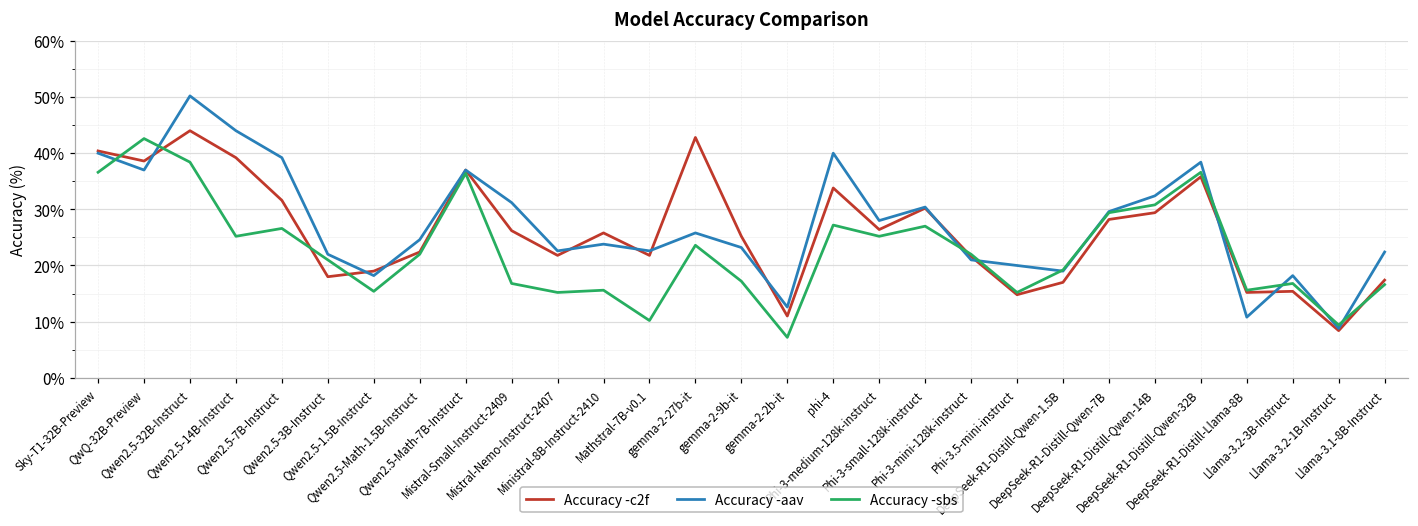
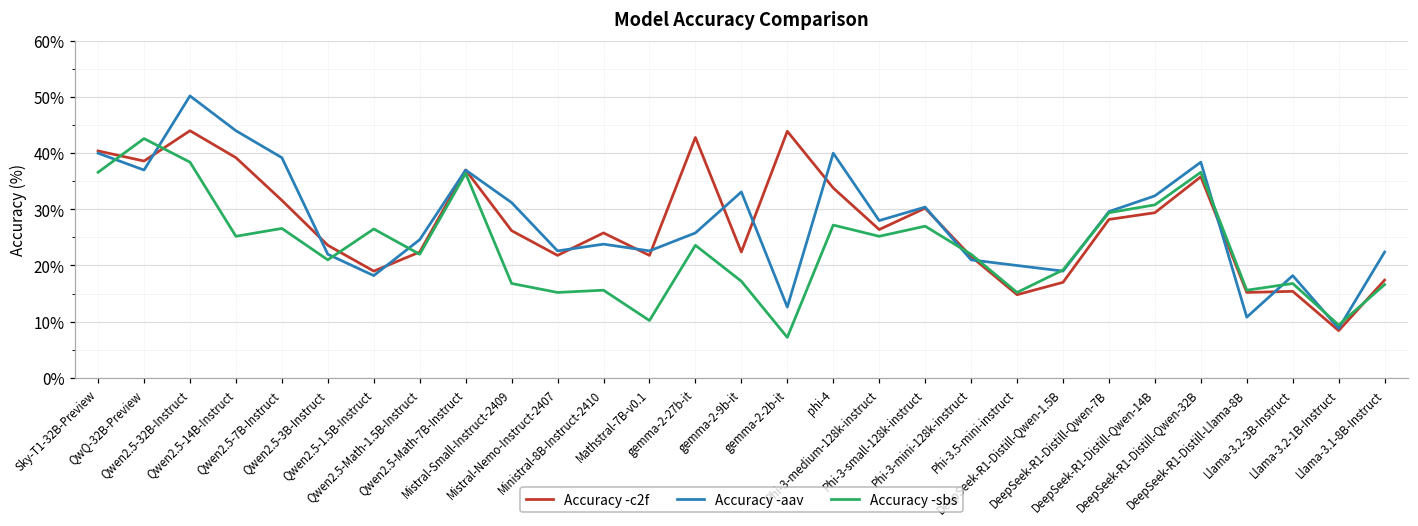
  {
    "Accuracy -c2f": {
      "QwQ-32B-Preview": "39%",
      "Qwen2.5-32B-Instruct": "44%",
      "Qwen2.5-14B-Instruct": "39%",
      "Qwen2.5-7B-Instruct": "32%",
-     "Qwen2.5-3B-Instruct": "18%",
+     "Qwen2.5-3B-Instruct": "24%",
      "Qwen2.5-1.5B-Instruct": "19%",
      "Mistral-Small-Instruct-2409": "26%",
      "Mistral-Nemo-Instruct-2407": "22%",
      "Ministral-8B-Instruct-2410": "26%",
      "Mathstral-7B-v0.1": "22%",
      "gemma-2-27b-it": "43%",
-     "gemma-2-9b-it": "25%",
-     "gemma-2-2b-it": "11%",
+     "gemma-2-9b-it": "22%",
+     "gemma-2-2b-it": "44%",
      "phi-4": "34%",
      "Phi-3-medium-128k-instruct": "26%",
      "DeepSeek-R1-Distill-Qwen-1.5B": "17%",
      "DeepSeek-R1-Distill-Qwen-7B": "28%",
      "DeepSeek-R1-Distill-Qwen-14B": "29%",
      "DeepSeek-R1-Distill-Qwen-32B": "36%",
      "Llama-3.2-3B-Instruct": "15%",
      "Llama-3.1-8B-Instruct": "17%"
    },
    "Accuracy -aav": {
      "QwQ-32B-Preview": "37%",
      "Qwen2.5-32B-Instruct": "50%",
      "Qwen2.5-14B-Instruct": "44%",
      "Qwen2.5-7B-Instruct": "39%",
      "Qwen2.5-3B-Instruct": "22%",
      "Qwen2.5-1.5B-Instruct": "18%",
      "Qwen2.5-Math-1.5B-Instruct": "25%",
      "Mistral-Small-Instruct-2409": "31%",
      "Mistral-Nemo-Instruct-2407": "23%",
      "Ministral-8B-Instruct-2410": "24%",
      "Mathstral-7B-v0.1": "23%",
      "gemma-2-27b-it": "26%",
-     "gemma-2-9b-it": "23%",
+     "gemma-2-9b-it": "33%",
      "gemma-2-2b-it": "13%",
      "phi-4": "40%",
      "Phi-3-medium-128k-instruct": "28%",
      "Phi-3-mini-128k-instruct": "21%",
      "Phi-3.5-mini-instruct": "20%",
      "DeepSeek-R1-Distill-Qwen-14B": "32%",
      "DeepSeek-R1-Distill-Qwen-32B": "38%",
      "DeepSeek-R1-Distill-Llama-8B": "11%",
      "Llama-3.2-3B-Instruct": "18%",
      "Llama-3.1-8B-Instruct": "22%"
    },
    "Accuracy -sbs": {
      "Sky-T1-32B-Preview": "37%",
      "QwQ-32B-Preview": "43%",
      "Qwen2.5-32B-Instruct": "38%",
      "Qwen2.5-14B-Instruct": "25%",
      "Qwen2.5-7B-Instruct": "27%",
      "Qwen2.5-3B-Instruct": "21%",
-     "Qwen2.5-1.5B-Instruct": "15%",
+     "Qwen2.5-1.5B-Instruct": "27%",
      "Qwen2.5-Math-7B-Instruct": "36%",
      "Mistral-Small-Instruct-2409": "17%",
      "Mistral-Nemo-Instruct-2407": "15%",
      "Ministral-8B-Instruct-2410": "16%",
      "Mathstral-7B-v0.1": "10%",
      "gemma-2-27b-it": "24%",
      "gemma-2-9b-it": "17%",
      "gemma-2-2b-it": "7%",
      "phi-4": "27%",
      "Phi-3-medium-128k-instruct": "25%",
      "Phi-3-small-128k-instruct": "27%",
      "DeepSeek-R1-Distill-Qwen-14B": "31%",
      "DeepSeek-R1-Distill-Qwen-32B": "37%",
      "Llama-3.2-3B-Instruct": "17%",
      "Llama-3.2-1B-Instruct": "9%",
      "Llama-3.1-8B-Instruct": "17%"
    }
  }
